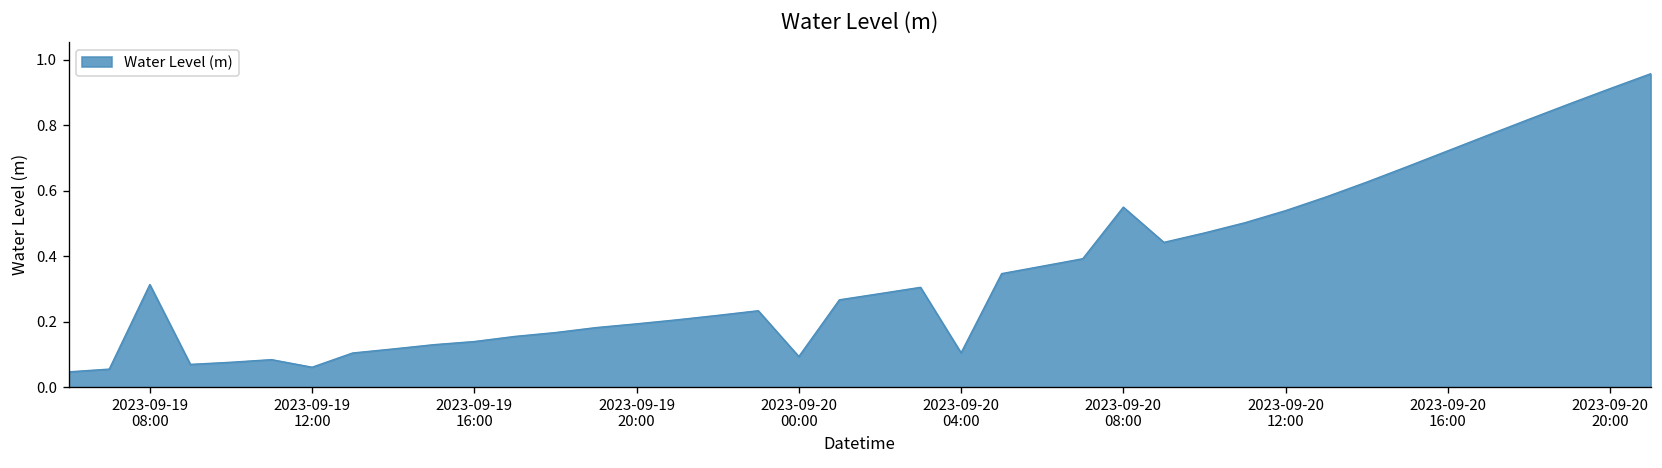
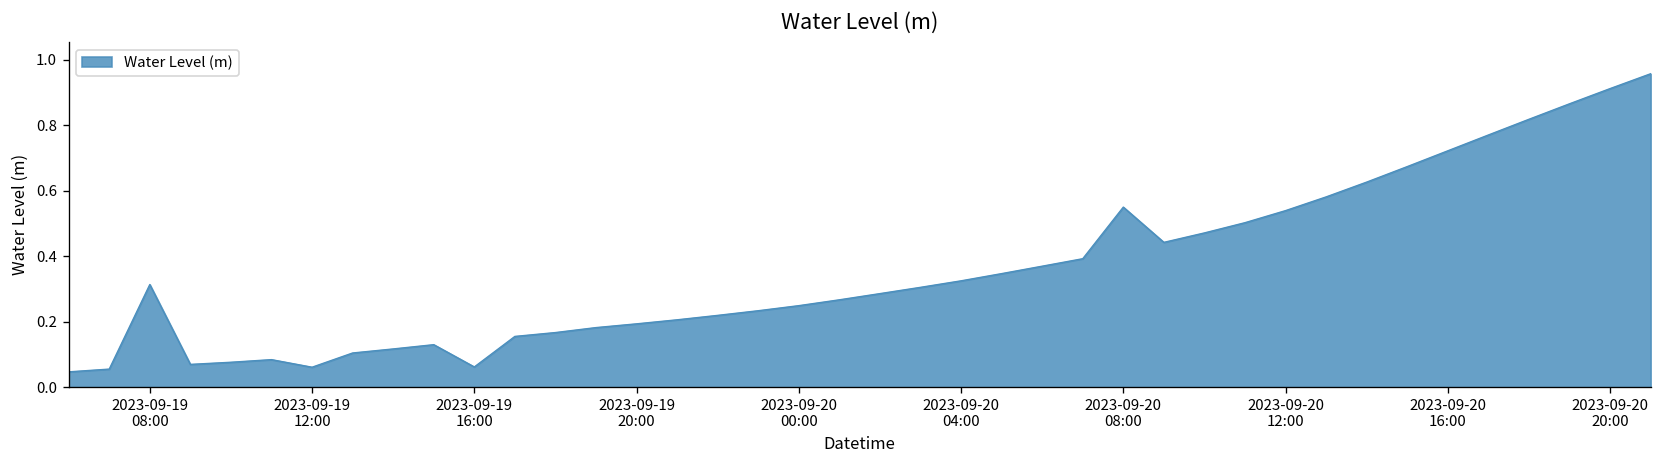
  {
    "2023-09-19 08:00": 0.31,
    "2023-09-19 12:00": 0.06,
-   "2023-09-19 16:00": 0.14,
+   "2023-09-19 16:00": 0.06,
    "2023-09-19 20:00": 0.19,
-   "2023-09-20 00:00": 0.09,
-   "2023-09-20 04:00": 0.11,
+   "2023-09-20 00:00": 0.25,
+   "2023-09-20 04:00": 0.33,
    "2023-09-20 08:00": 0.55,
    "2023-09-20 12:00": 0.54,
    "2023-09-20 16:00": 0.72,
    "2023-09-20 20:00": 0.91
  }
